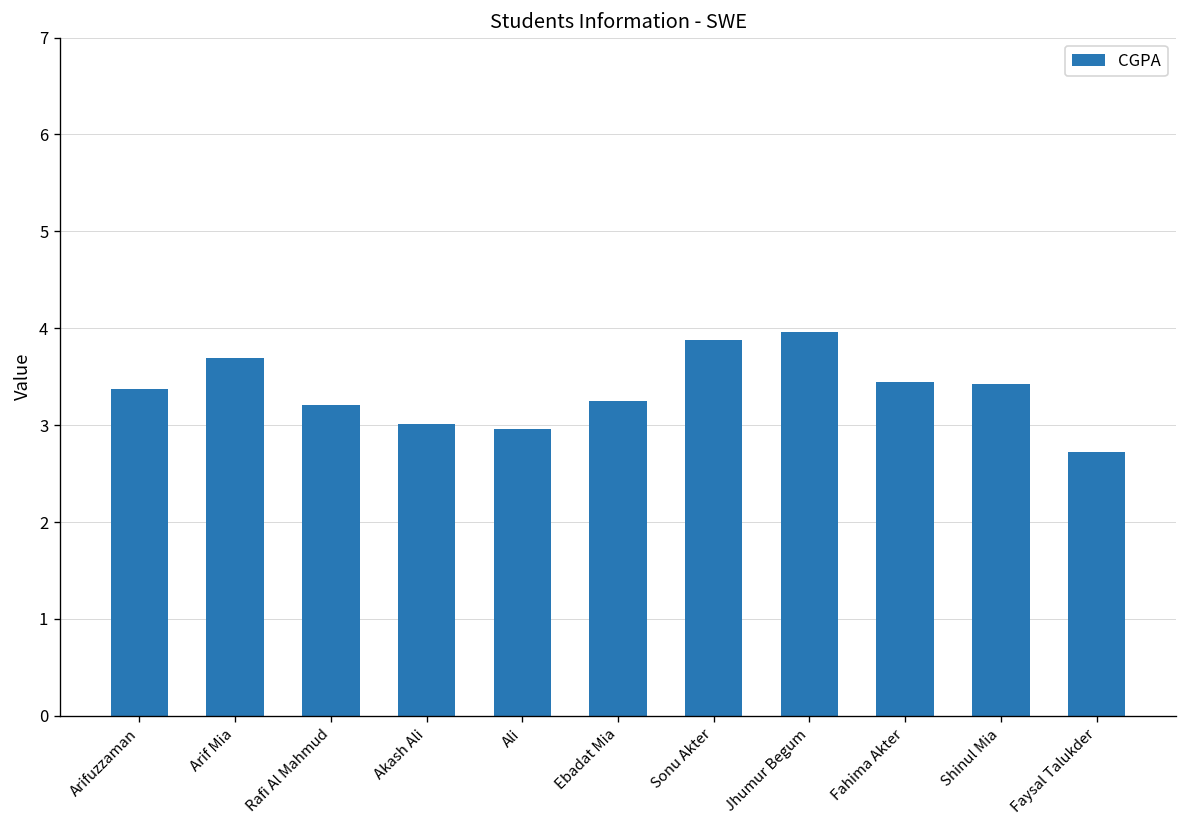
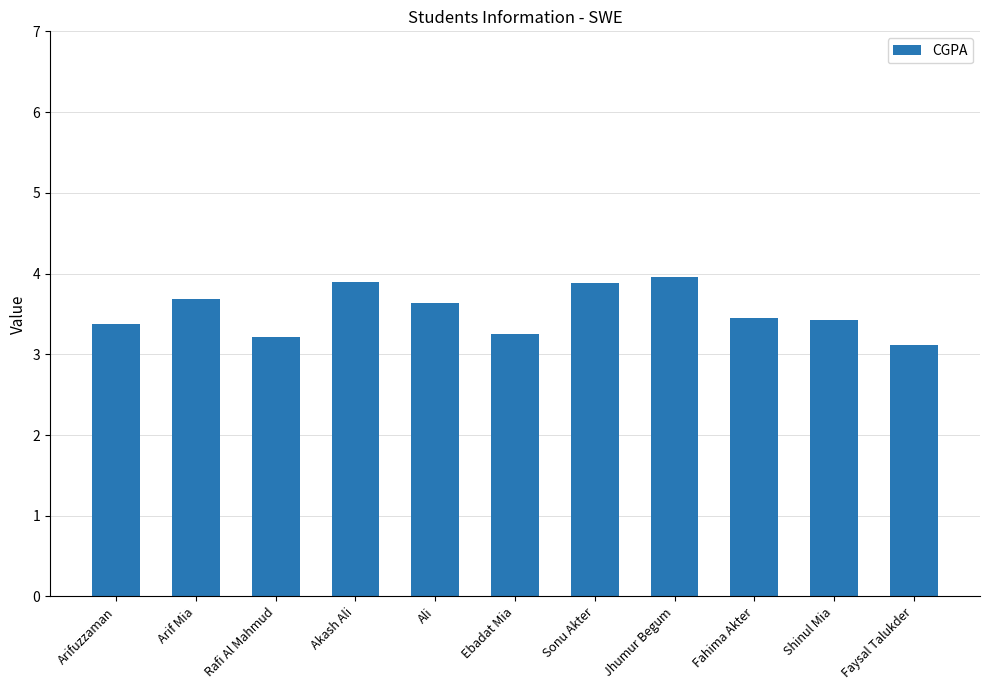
  {
    "Arifuzzaman": 3.4,
    "Arif Mia": 3.7,
    "Rafi Al Mahmud": 3.2,
-   "Akash Ali": 3.0,
-   "Ali": 3.0,
+   "Akash Ali": 3.9,
+   "Ali": 3.6,
    "Ebadat Mia": 3.3,
    "Sonu Akter": 3.9,
    "Jhumur Begum": 4.0,
    "Fahima Akter": 3.5,
    "Shinul Mia": 3.4,
-   "Faysal Talukder": 2.7
+   "Faysal Talukder": 3.1
  }
